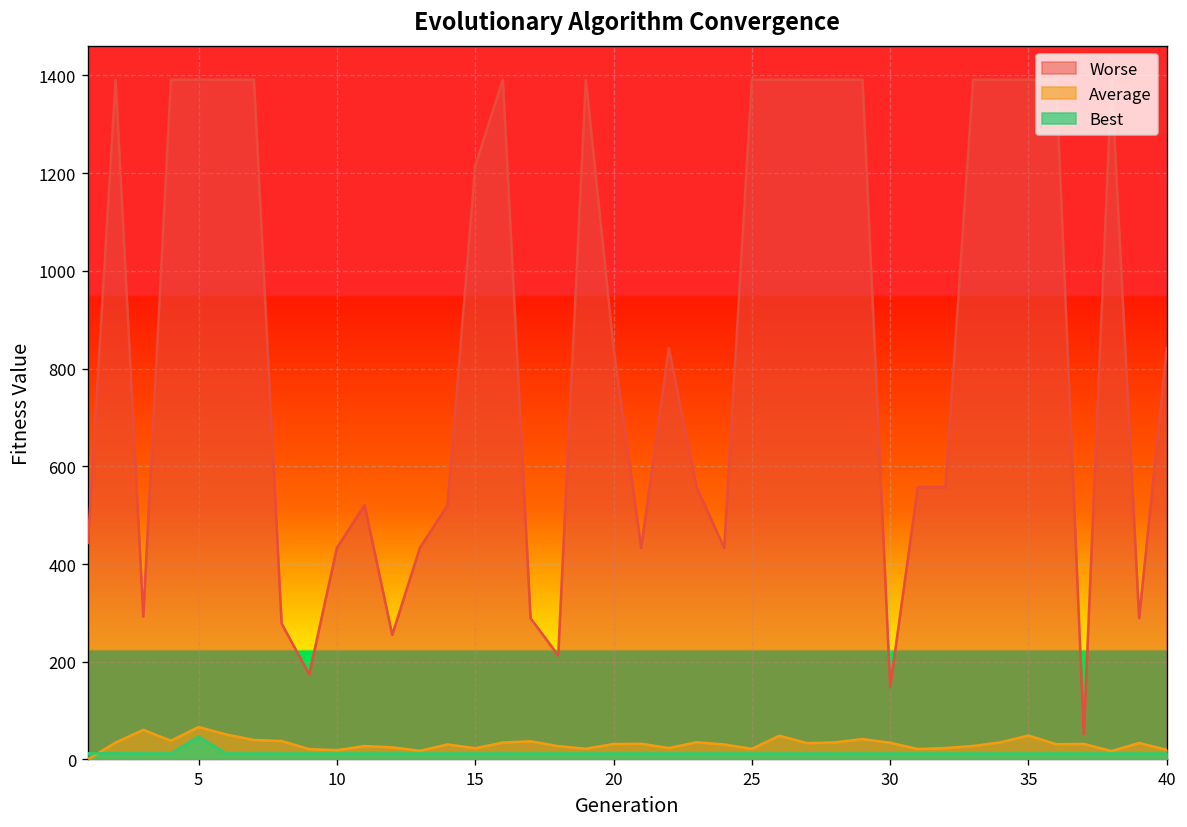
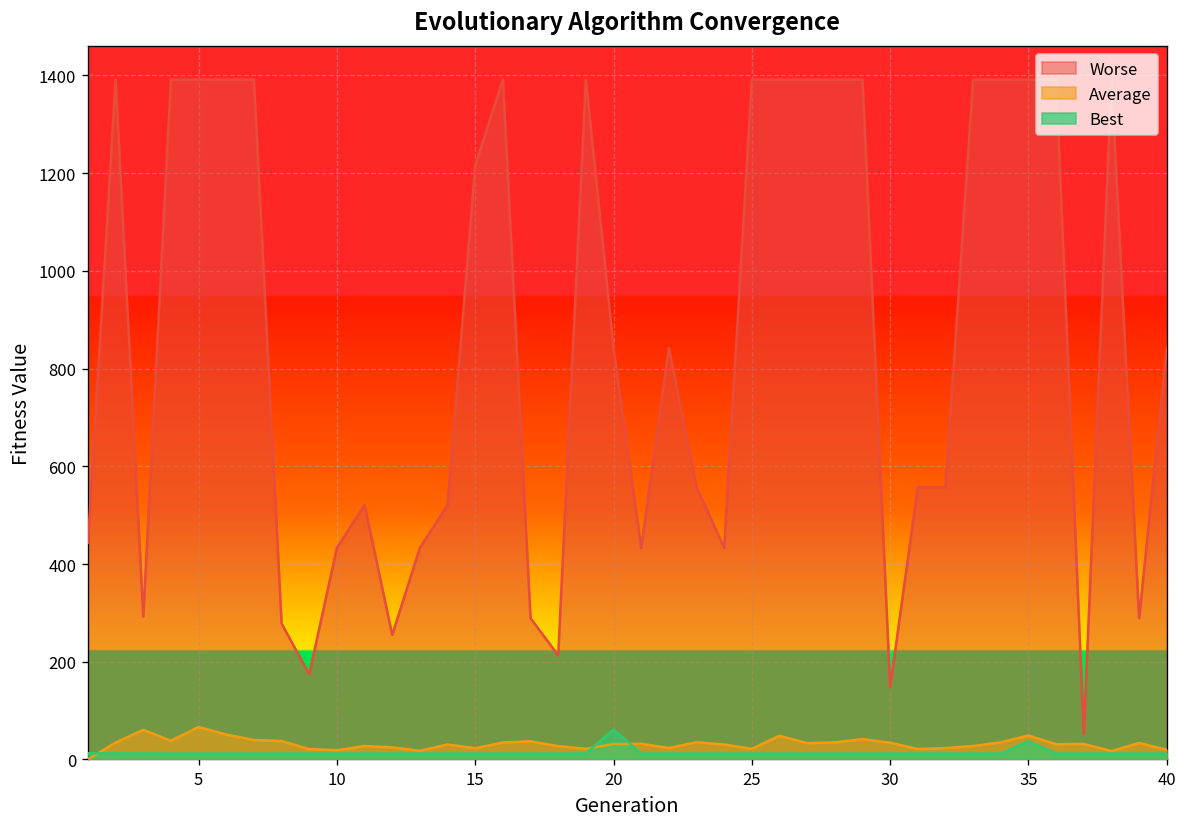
  {
    "Worse": {
      "5": 1390,
      "10": 430,
      "15": 1210,
      "20": 840,
      "25": 1390,
      "30": 150,
      "35": 1390,
      "40": 840
    },
    "Average": {
      "5": 70,
      "10": 20,
      "15": 20,
      "20": 30,
      "25": 20,
      "30": 30,
      "35": 50,
      "40": 20
    },
    "Best": {
-     "5": 50,
+     "5": 10,
      "10": 10,
      "15": 10,
-     "20": 10,
+     "20": 60,
      "25": 10,
      "30": 10,
-     "35": 10,
+     "35": 40,
      "40": 10
    }
  }
